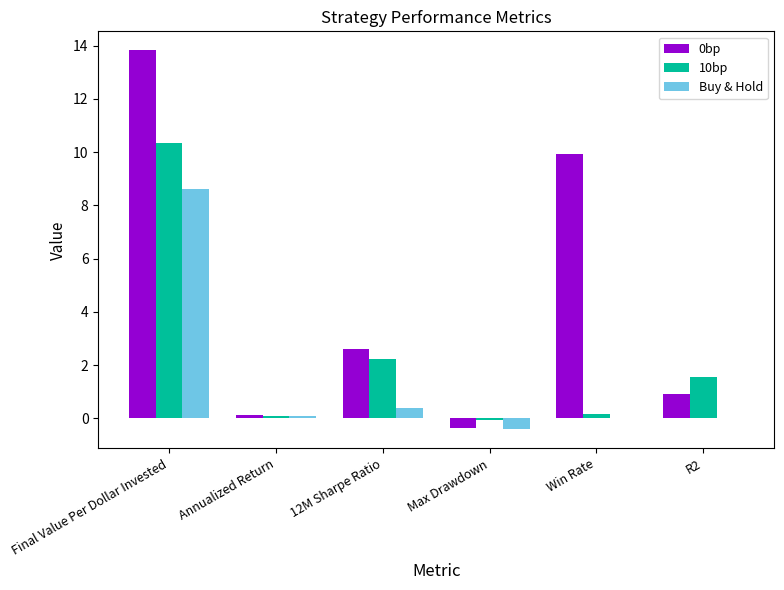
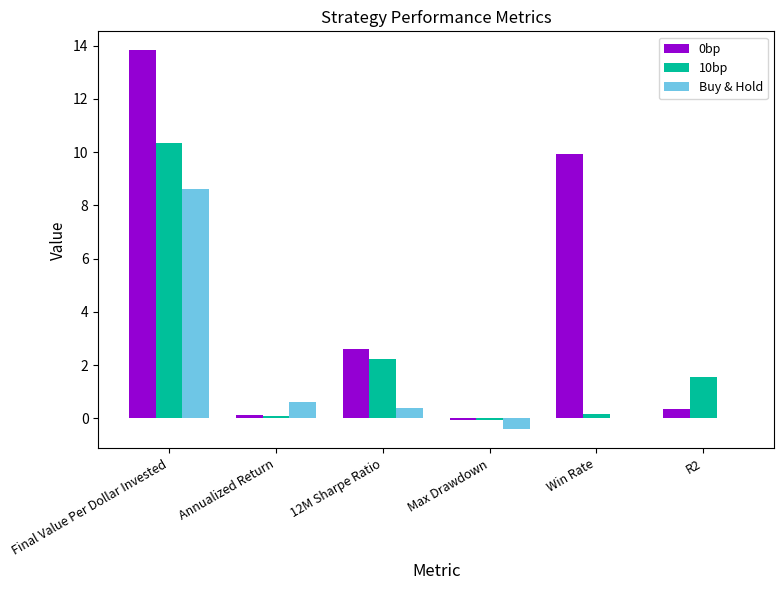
  {
    "0bp": {
      "Final Value Per Dollar Invested": 13.8,
      "Annualized Return": 0.1,
      "12M Sharpe Ratio": 2.6,
-     "Max Drawdown": -0.4,
+     "Max Drawdown": -0.1,
      "Win Rate": 9.9,
-     "R2": 0.9
+     "R2": 0.4
    },
    "10bp": {
      "Final Value Per Dollar Invested": 10.4,
      "Annualized Return": 0.1,
      "12M Sharpe Ratio": 2.2,
      "Win Rate": 0.2,
      "R2": 1.6
    },
    "Buy & Hold": {
      "Final Value Per Dollar Invested": 8.6,
-     "Annualized Return": 0.1,
+     "Annualized Return": 0.6,
      "12M Sharpe Ratio": 0.4,
      "Max Drawdown": -0.4,
      "Win Rate": 0.0,
      "R2": 0.0
    }
  }
